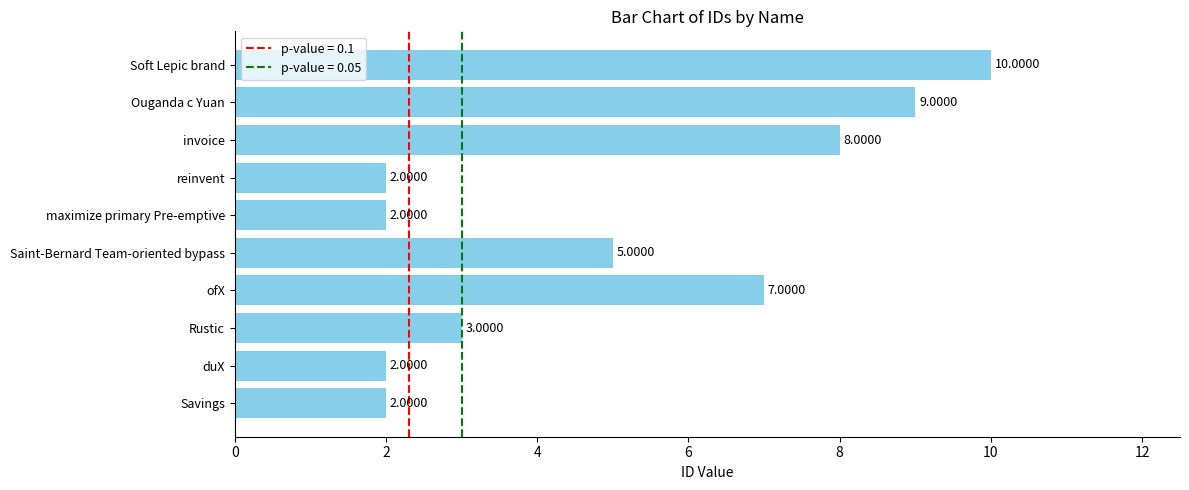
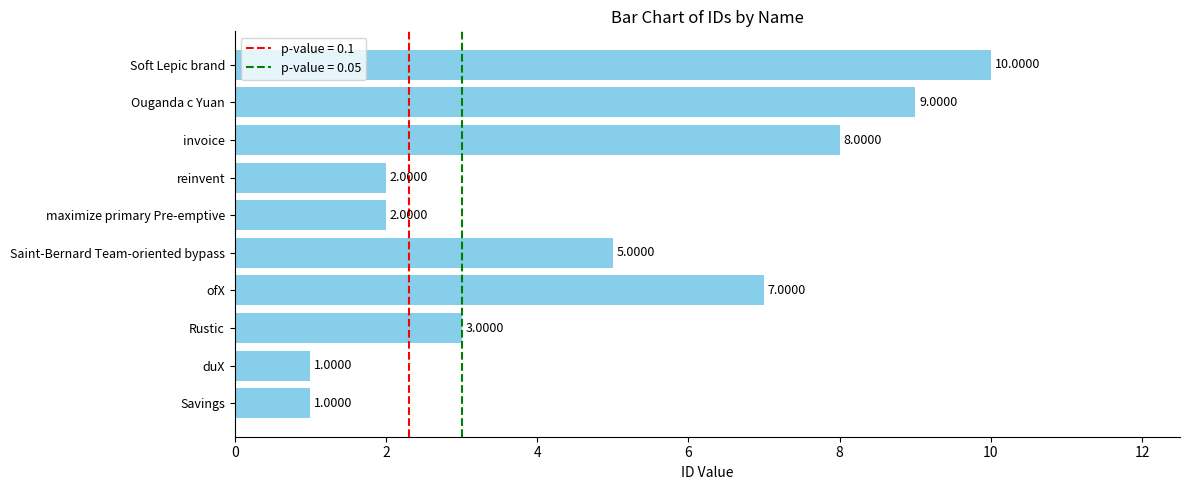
  {
    "Soft Lepic brand": 10.0000,
    "Ouganda c Yuan": 9.0000,
    "invoice": 8.0000,
    "reinvent": 2.0000,
    "maximize primary Pre-emptive": 2.0000,
    "Saint-Bernard Team-oriented bypass": 5.0000,
    "ofX": 7.0000,
    "Rustic": 3.0000,
-   "duX": 2.0000,
-   "Savings": 2.0000
+   "duX": 1.0000,
+   "Savings": 1.0000
  }
